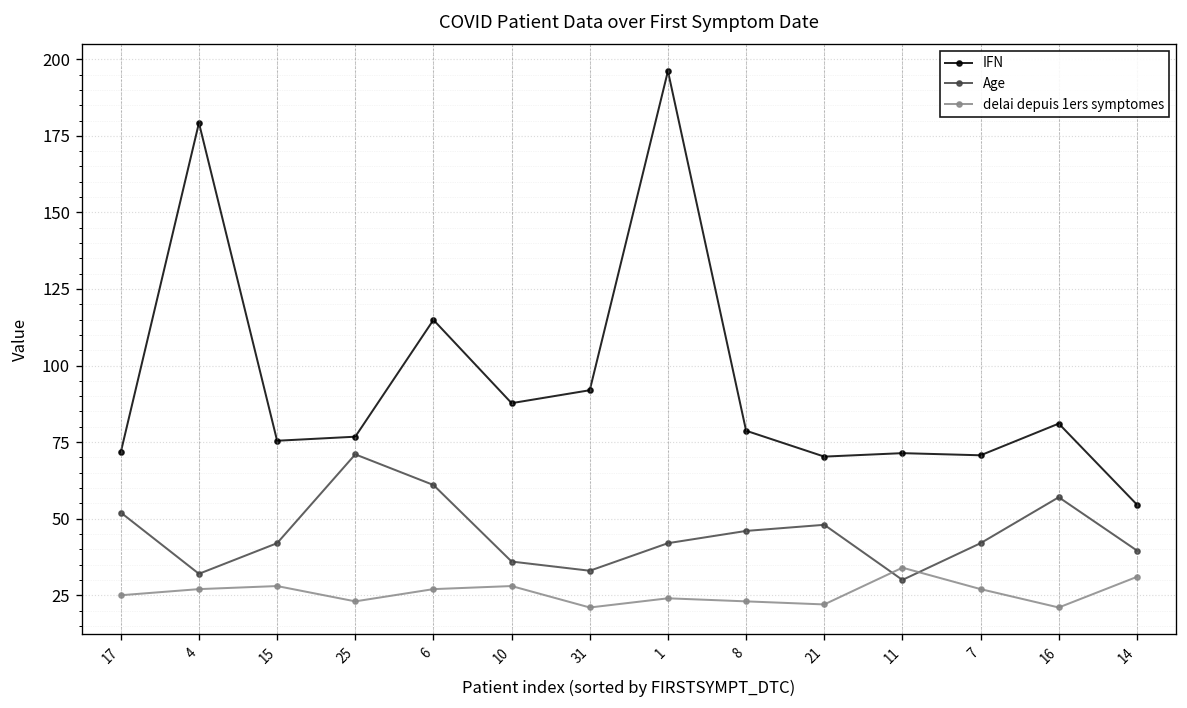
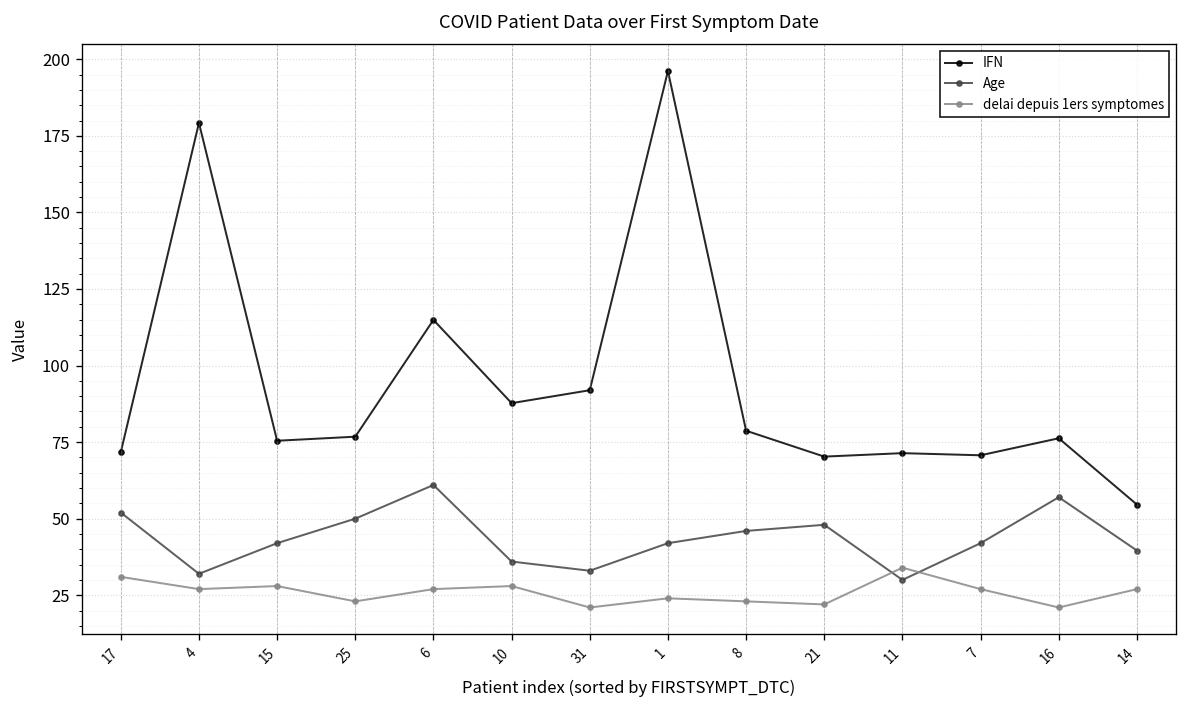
  {
    "IFN": {
      "17": 72,
      "4": 179,
      "15": 75,
      "25": 77,
      "6": 115,
      "10": 88,
      "31": 92,
      "1": 196,
      "8": 79,
      "21": 70,
      "11": 71,
      "7": 71,
-     "16": 81,
+     "16": 76,
      "14": 55
    },
    "Age": {
      "17": 52,
      "4": 32,
      "15": 42,
-     "25": 71,
+     "25": 50,
      "6": 61,
      "10": 36,
      "31": 33,
      "1": 42,
      "8": 46,
      "21": 48,
      "11": 30,
      "7": 42,
      "16": 57,
      "14": 40
    },
    "delai depuis 1ers symptomes": {
-     "17": 25,
+     "17": 31,
      "4": 27,
      "15": 28,
      "25": 23,
      "6": 27,
      "10": 28,
      "31": 21,
      "1": 24,
      "8": 23,
      "21": 22,
      "11": 34,
      "7": 27,
      "16": 21,
-     "14": 31
+     "14": 27
    }
  }
